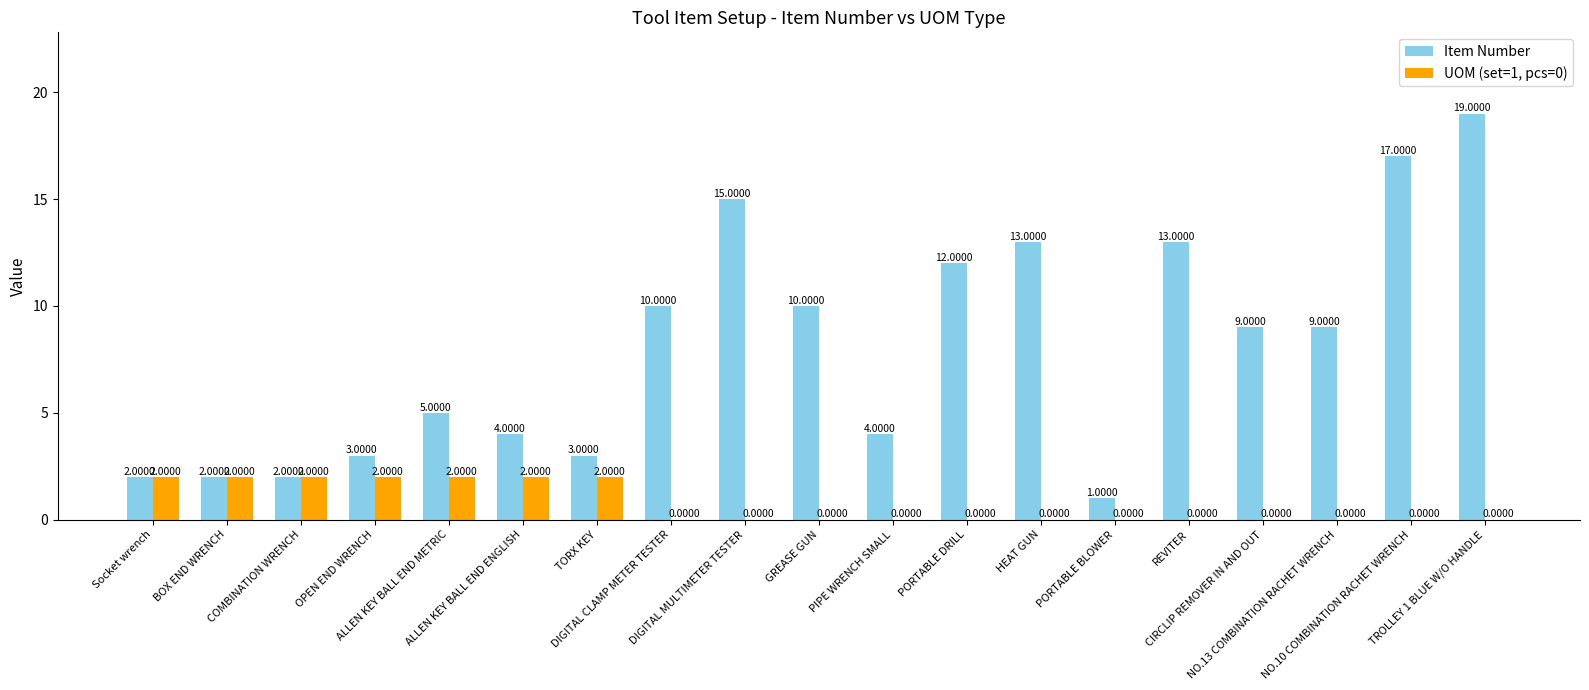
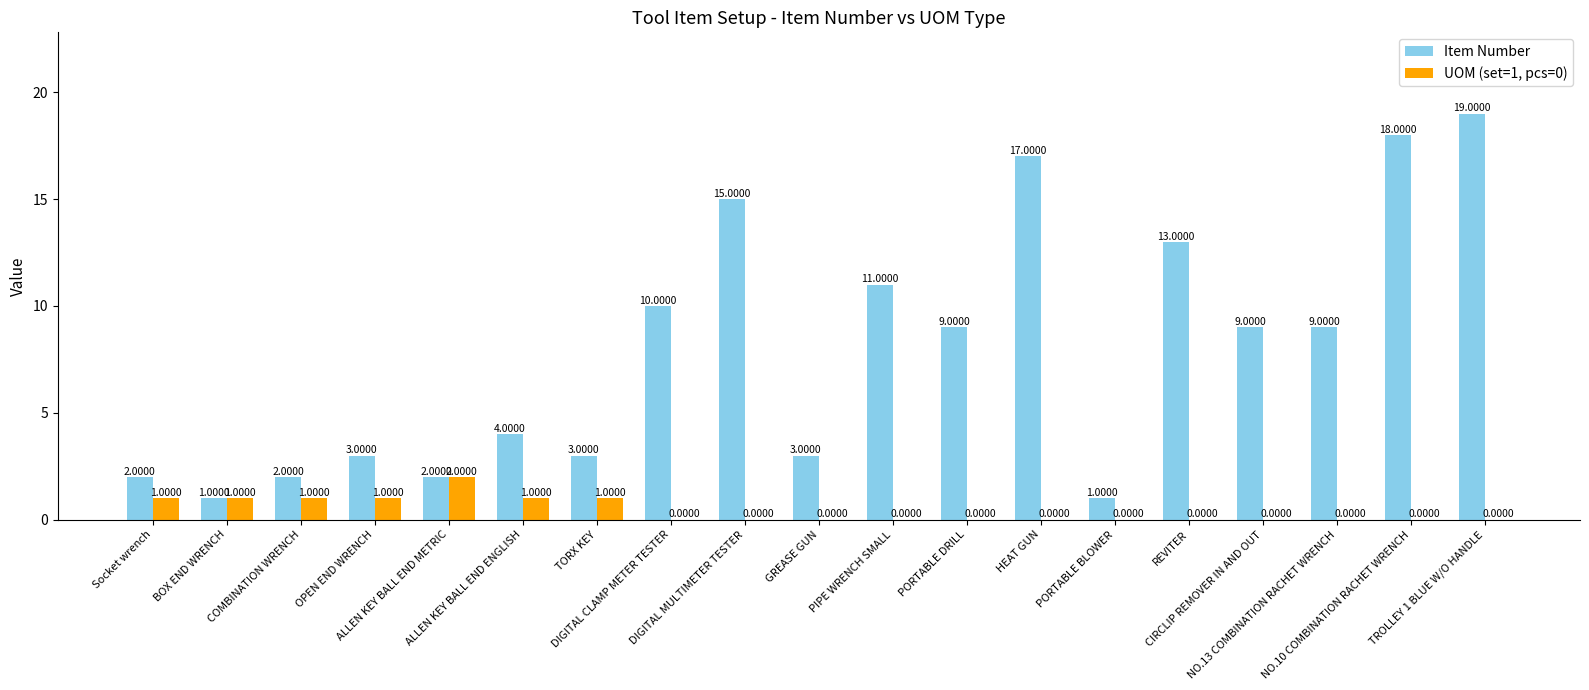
  {
    "Item Number": {
      "Socket wrench": 2.0000,
-     "BOX END WRENCH": 2.0000,
+     "BOX END WRENCH": 1.0000,
      "COMBINATION WRENCH": 2.0000,
      "OPEN END WRENCH": 3.0000,
-     "ALLEN KEY BALL END METRIC": 5.0000,
+     "ALLEN KEY BALL END METRIC": 2.0000,
      "ALLEN KEY BALL END ENGLISH": 4.0000,
      "TORX KEY": 3.0000,
      "DIGITAL CLAMP METER TESTER": 10.0000,
      "DIGITAL MULTIMETER TESTER": 15.0000,
-     "GREASE GUN": 10.0000,
-     "PIPE WRENCH SMALL": 4.0000,
-     "PORTABLE DRILL": 12.0000,
-     "HEAT GUN": 13.0000,
+     "GREASE GUN": 3.0000,
+     "PIPE WRENCH SMALL": 11.0000,
+     "PORTABLE DRILL": 9.0000,
+     "HEAT GUN": 17.0000,
      "PORTABLE BLOWER": 1.0000,
      "REVITER": 13.0000,
      "CIRCLIP REMOVER IN AND OUT": 9.0000,
      "NO.13 COMBINATION RACHET WRENCH": 9.0000,
-     "NO.10 COMBINATION RACHET WRENCH": 17.0000,
+     "NO.10 COMBINATION RACHET WRENCH": 18.0000,
      "TROLLEY 1 BLUE W/O HANDLE": 19.0000
    },
    "UOM (set=1, pcs=0)": {
-     "Socket wrench": 2.0000,
-     "BOX END WRENCH": 2.0000,
-     "COMBINATION WRENCH": 2.0000,
-     "OPEN END WRENCH": 2.0000,
-     "ALLEN KEY BALL END ENGLISH": 2.0000,
-     "TORX KEY": 2.0000,
+     "Socket wrench": 1.0000,
+     "BOX END WRENCH": 1.0000,
+     "COMBINATION WRENCH": 1.0000,
+     "OPEN END WRENCH": 1.0000,
+     "ALLEN KEY BALL END ENGLISH": 1.0000,
+     "TORX KEY": 1.0000,
      "DIGITAL CLAMP METER TESTER": 0.0000,
      "DIGITAL MULTIMETER TESTER": 0.0000,
      "GREASE GUN": 0.0000,
      "PIPE WRENCH SMALL": 0.0000,
      "PORTABLE DRILL": 0.0000,
      "HEAT GUN": 0.0000,
      "PORTABLE BLOWER": 0.0000,
      "REVITER": 0.0000,
      "CIRCLIP REMOVER IN AND OUT": 0.0000,
      "NO.13 COMBINATION RACHET WRENCH": 0.0000,
      "NO.10 COMBINATION RACHET WRENCH": 0.0000,
      "TROLLEY 1 BLUE W/O HANDLE": 0.0000
    }
  }
